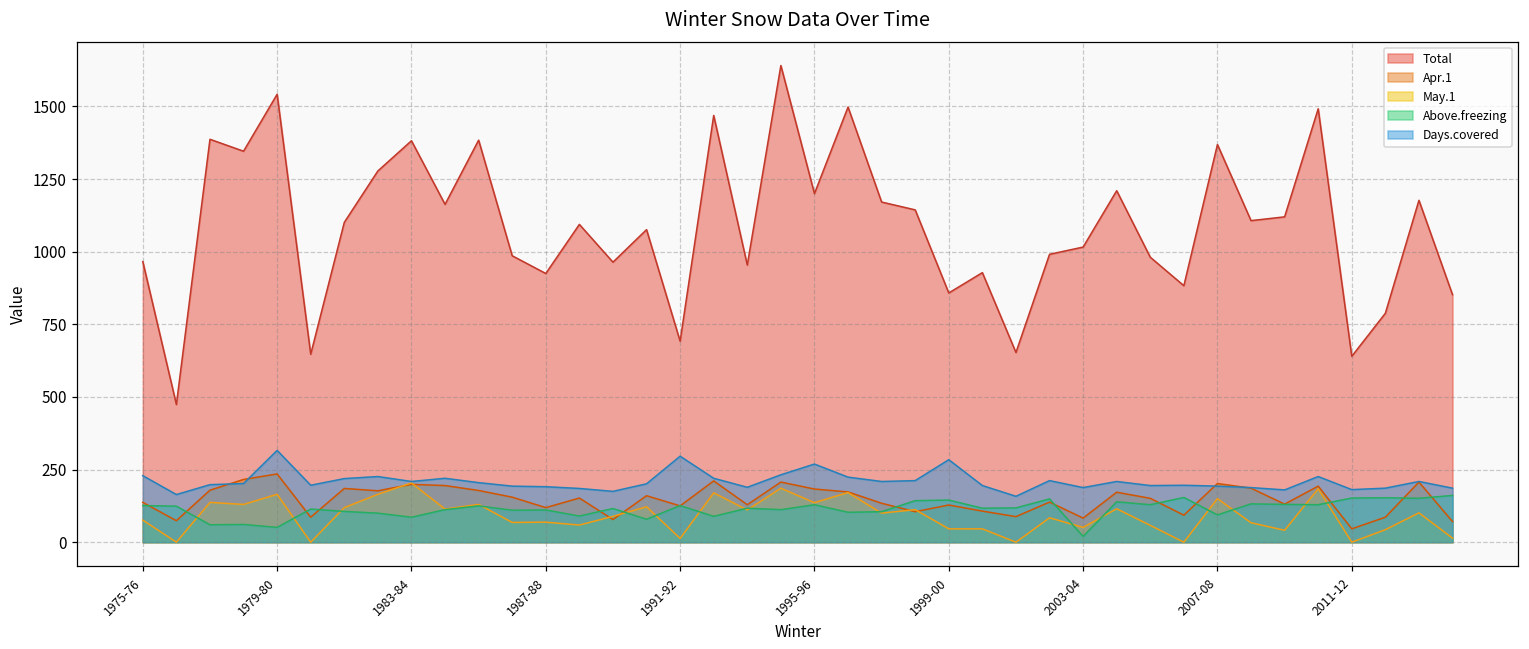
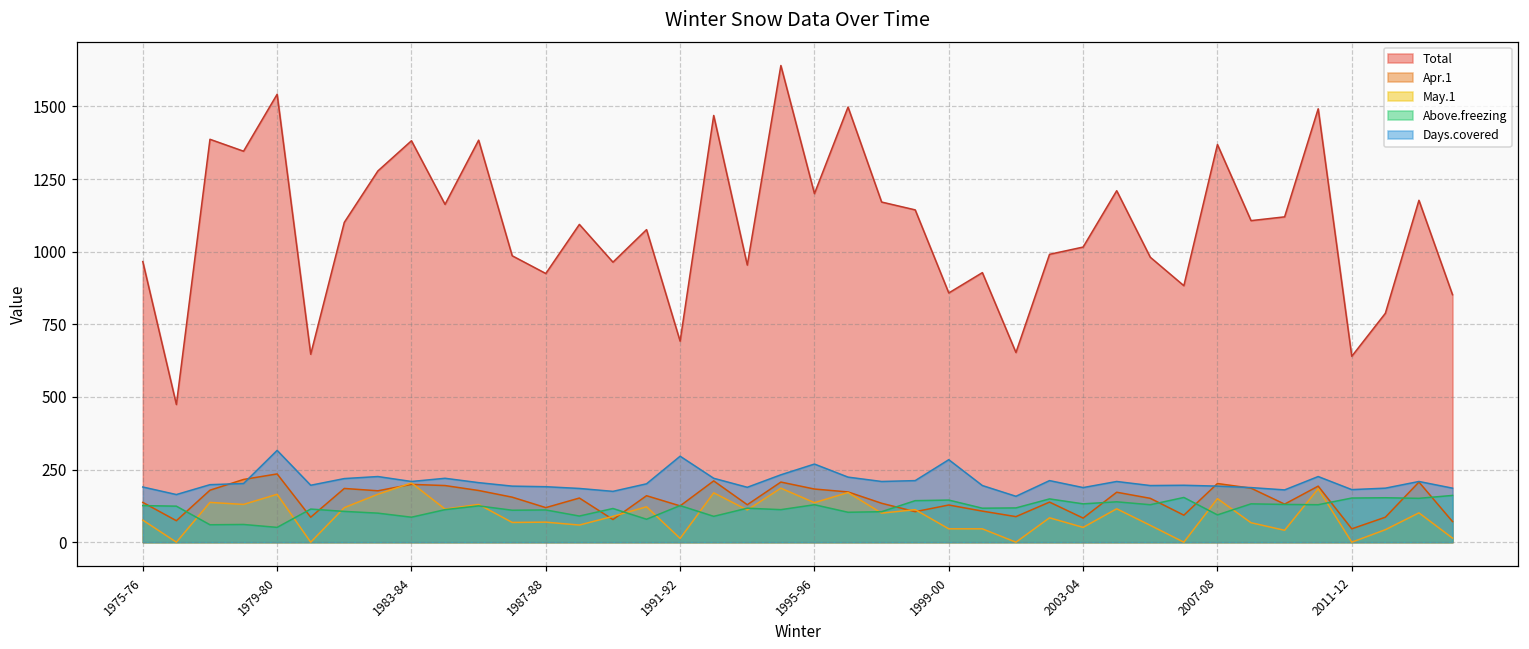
  {
    "Above.freezing": {
      "1975-76": 130,
      "1979-80": 50,
      "1983-84": 90,
      "1999-00": 150,
-     "2003-04": 20,
+     "2003-04": 130,
      "2007-08": 90,
      "2011-12": 150
    },
    "Days.covered": {
-     "1975-76": 230,
+     "1975-76": 190,
      "1979-80": 320,
      "1987-88": 190,
      "1991-92": 300,
      "1995-96": 270,
      "1999-00": 280,
      "2003-04": 190,
      "2011-12": 180
    }
  }
